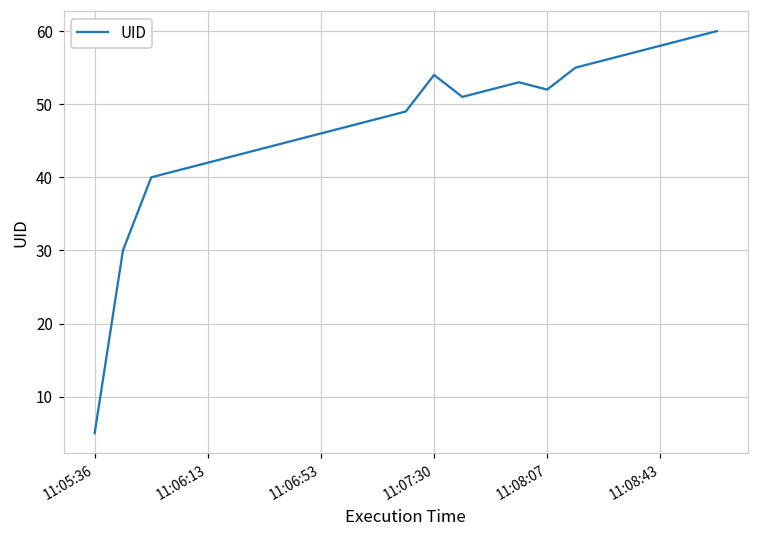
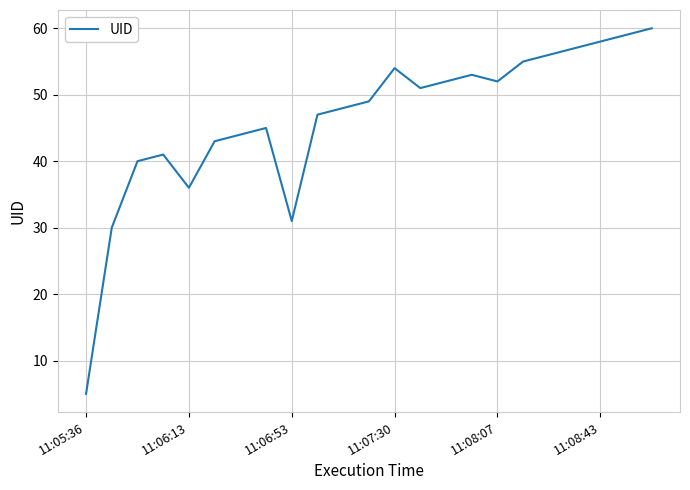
  {
    "11:05:36": 5,
-   "11:06:13": 42,
-   "11:06:53": 46,
+   "11:06:13": 36,
+   "11:06:53": 31,
    "11:07:30": 54,
    "11:08:07": 52,
    "11:08:43": 58
  }
